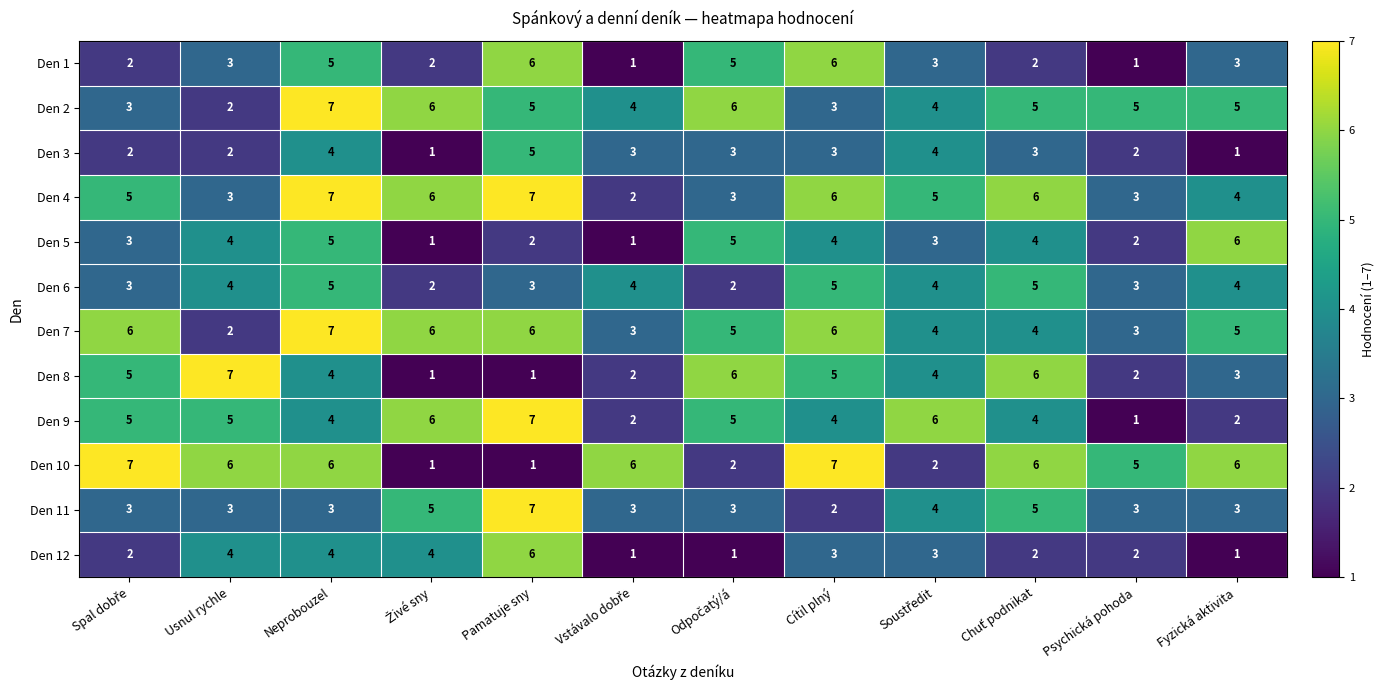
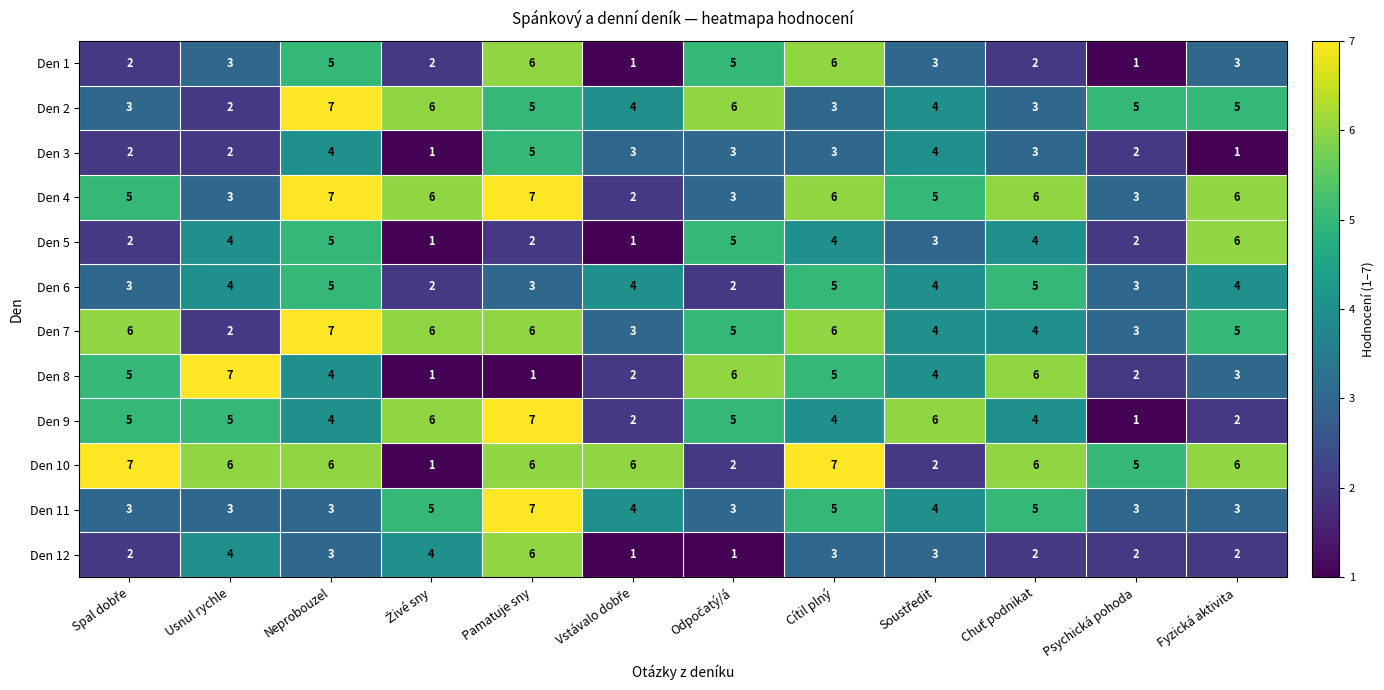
  {
    "Den 1": {
      "Spal dobře": 2,
      "Usnul rychle": 3,
      "Neprobouzel": 5,
      "Živé sny": 2,
      "Pamatuje sny": 6,
      "Vstávalo dobře": 1,
      "Odpočatý/á": 5,
      "Cítil plný": 6,
      "Soustředit": 3,
      "Chuť podnikat": 2,
      "Psychická pohoda": 1,
      "Fyzická aktivita": 3
    },
    "Den 2": {
      "Spal dobře": 3,
      "Usnul rychle": 2,
      "Neprobouzel": 7,
      "Živé sny": 6,
      "Pamatuje sny": 5,
      "Vstávalo dobře": 4,
      "Odpočatý/á": 6,
      "Cítil plný": 3,
      "Soustředit": 4,
-     "Chuť podnikat": 5,
+     "Chuť podnikat": 3,
      "Psychická pohoda": 5,
      "Fyzická aktivita": 5
    },
    "Den 3": {
      "Spal dobře": 2,
      "Usnul rychle": 2,
      "Neprobouzel": 4,
      "Živé sny": 1,
      "Pamatuje sny": 5,
      "Vstávalo dobře": 3,
      "Odpočatý/á": 3,
      "Cítil plný": 3,
      "Soustředit": 4,
      "Chuť podnikat": 3,
      "Psychická pohoda": 2,
      "Fyzická aktivita": 1
    },
    "Den 4": {
      "Spal dobře": 5,
      "Usnul rychle": 3,
      "Neprobouzel": 7,
      "Živé sny": 6,
      "Pamatuje sny": 7,
      "Vstávalo dobře": 2,
      "Odpočatý/á": 3,
      "Cítil plný": 6,
      "Soustředit": 5,
      "Chuť podnikat": 6,
      "Psychická pohoda": 3,
-     "Fyzická aktivita": 4
+     "Fyzická aktivita": 6
    },
    "Den 5": {
-     "Spal dobře": 3,
+     "Spal dobře": 2,
      "Usnul rychle": 4,
      "Neprobouzel": 5,
      "Živé sny": 1,
      "Pamatuje sny": 2,
      "Vstávalo dobře": 1,
      "Odpočatý/á": 5,
      "Cítil plný": 4,
      "Soustředit": 3,
      "Chuť podnikat": 4,
      "Psychická pohoda": 2,
      "Fyzická aktivita": 6
    },
    "Den 6": {
      "Spal dobře": 3,
      "Usnul rychle": 4,
      "Neprobouzel": 5,
      "Živé sny": 2,
      "Pamatuje sny": 3,
      "Vstávalo dobře": 4,
      "Odpočatý/á": 2,
      "Cítil plný": 5,
      "Soustředit": 4,
      "Chuť podnikat": 5,
      "Psychická pohoda": 3,
      "Fyzická aktivita": 4
    },
    "Den 7": {
      "Spal dobře": 6,
      "Usnul rychle": 2,
      "Neprobouzel": 7,
      "Živé sny": 6,
      "Pamatuje sny": 6,
      "Vstávalo dobře": 3,
      "Odpočatý/á": 5,
      "Cítil plný": 6,
      "Soustředit": 4,
      "Chuť podnikat": 4,
      "Psychická pohoda": 3,
      "Fyzická aktivita": 5
    },
    "Den 8": {
      "Spal dobře": 5,
      "Usnul rychle": 7,
      "Neprobouzel": 4,
      "Živé sny": 1,
      "Pamatuje sny": 1,
      "Vstávalo dobře": 2,
      "Odpočatý/á": 6,
      "Cítil plný": 5,
      "Soustředit": 4,
      "Chuť podnikat": 6,
      "Psychická pohoda": 2,
      "Fyzická aktivita": 3
    },
    "Den 9": {
      "Spal dobře": 5,
      "Usnul rychle": 5,
      "Neprobouzel": 4,
      "Živé sny": 6,
      "Pamatuje sny": 7,
      "Vstávalo dobře": 2,
      "Odpočatý/á": 5,
      "Cítil plný": 4,
      "Soustředit": 6,
      "Chuť podnikat": 4,
      "Psychická pohoda": 1,
      "Fyzická aktivita": 2
    },
    "Den 10": {
      "Spal dobře": 7,
      "Usnul rychle": 6,
      "Neprobouzel": 6,
      "Živé sny": 1,
-     "Pamatuje sny": 1,
+     "Pamatuje sny": 6,
      "Vstávalo dobře": 6,
      "Odpočatý/á": 2,
      "Cítil plný": 7,
      "Soustředit": 2,
      "Chuť podnikat": 6,
      "Psychická pohoda": 5,
      "Fyzická aktivita": 6
    },
    "Den 11": {
      "Spal dobře": 3,
      "Usnul rychle": 3,
      "Neprobouzel": 3,
      "Živé sny": 5,
      "Pamatuje sny": 7,
-     "Vstávalo dobře": 3,
+     "Vstávalo dobře": 4,
      "Odpočatý/á": 3,
-     "Cítil plný": 2,
+     "Cítil plný": 5,
      "Soustředit": 4,
      "Chuť podnikat": 5,
      "Psychická pohoda": 3,
      "Fyzická aktivita": 3
    },
    "Den 12": {
      "Spal dobře": 2,
      "Usnul rychle": 4,
-     "Neprobouzel": 4,
+     "Neprobouzel": 3,
      "Živé sny": 4,
      "Pamatuje sny": 6,
      "Vstávalo dobře": 1,
      "Odpočatý/á": 1,
      "Cítil plný": 3,
      "Soustředit": 3,
      "Chuť podnikat": 2,
      "Psychická pohoda": 2,
-     "Fyzická aktivita": 1
+     "Fyzická aktivita": 2
    }
  }
